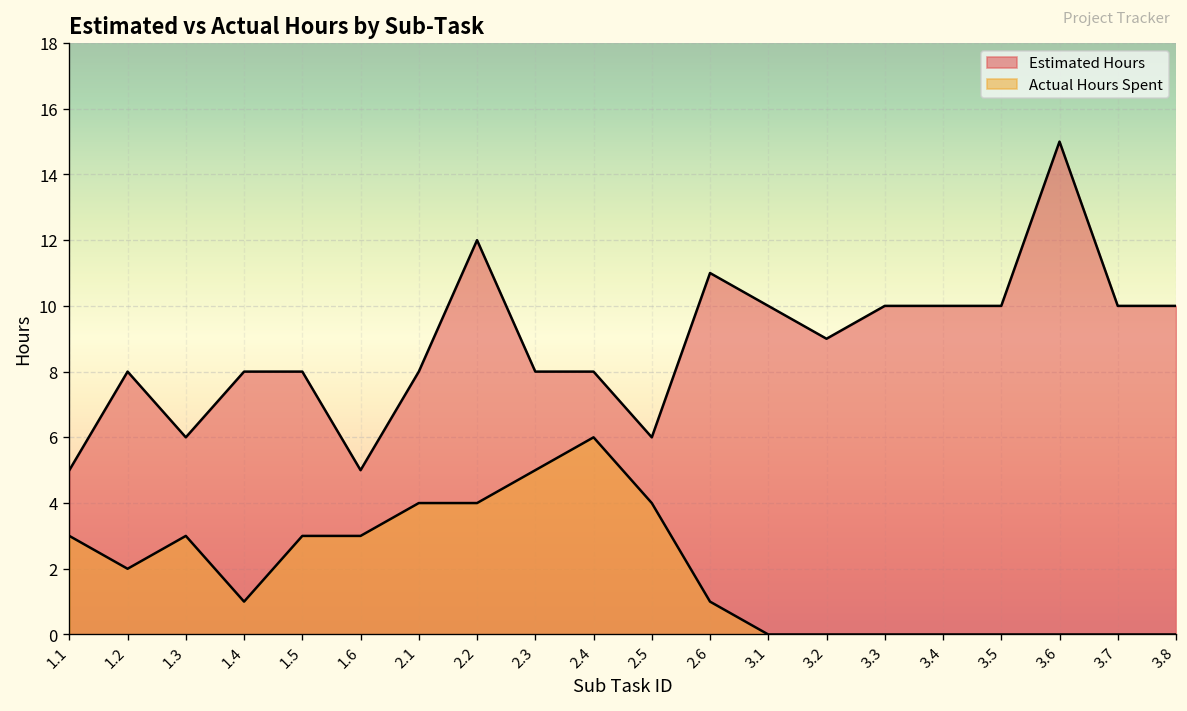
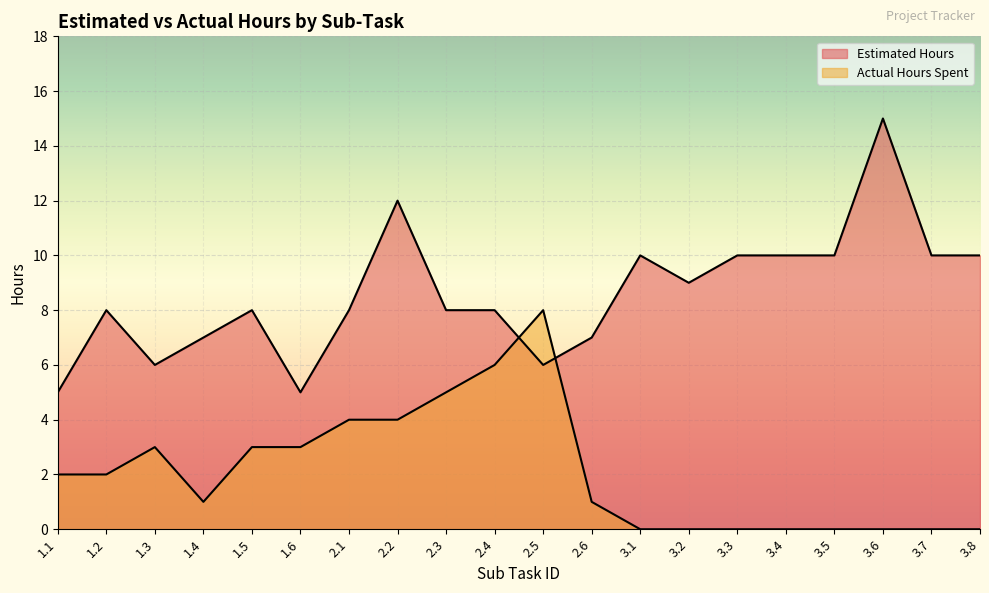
  {
    "Estimated Hours": {
      "1.1": 5,
      "1.2": 8,
      "1.3": 6,
-     "1.4": 8,
+     "1.4": 7,
      "1.5": 8,
      "1.6": 5,
      "2.1": 8,
      "2.2": 12,
      "2.3": 8,
      "2.4": 8,
      "2.5": 6,
-     "2.6": 11,
+     "2.6": 7,
      "3.1": 10,
      "3.2": 9,
      "3.3": 10,
      "3.4": 10,
      "3.5": 10,
      "3.6": 15,
      "3.7": 10,
      "3.8": 10
    },
    "Actual Hours Spent": {
-     "1.1": 3,
+     "1.1": 2,
      "1.2": 2,
      "1.3": 3,
      "1.4": 1,
      "1.5": 3,
      "1.6": 3,
      "2.1": 4,
      "2.2": 4,
      "2.3": 5,
      "2.4": 6,
-     "2.5": 4,
+     "2.5": 8,
      "2.6": 1,
      "3.1": 0,
      "3.2": 0,
      "3.3": 0,
      "3.4": 0,
      "3.5": 0,
      "3.6": 0,
      "3.7": 0,
      "3.8": 0
    }
  }
